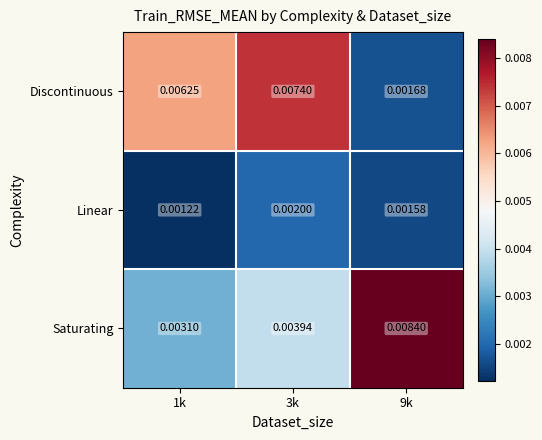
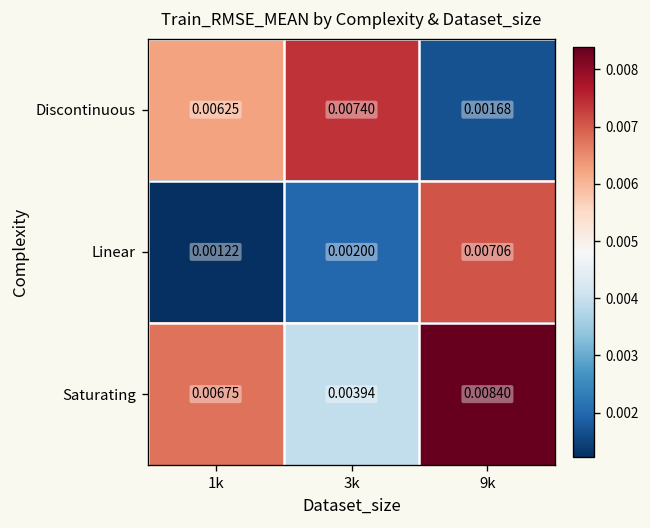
  {
    "Linear": {
-     "9k": 0.00158
+     "9k": 0.00706
    },
    "Saturating": {
-     "1k": 0.00310
+     "1k": 0.00675
    }
  }
